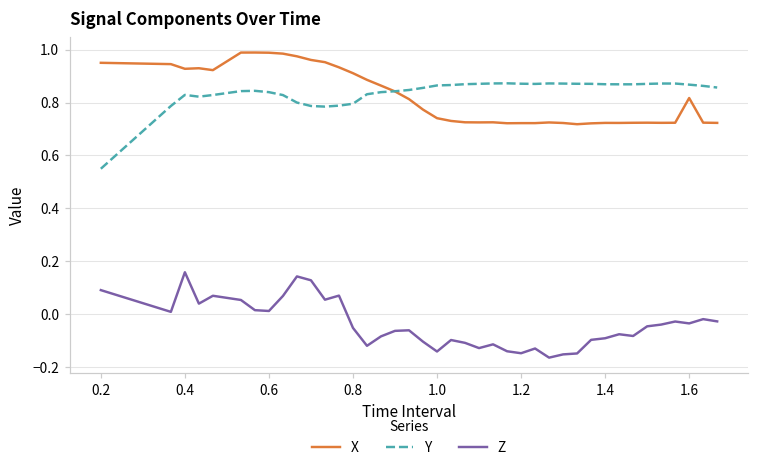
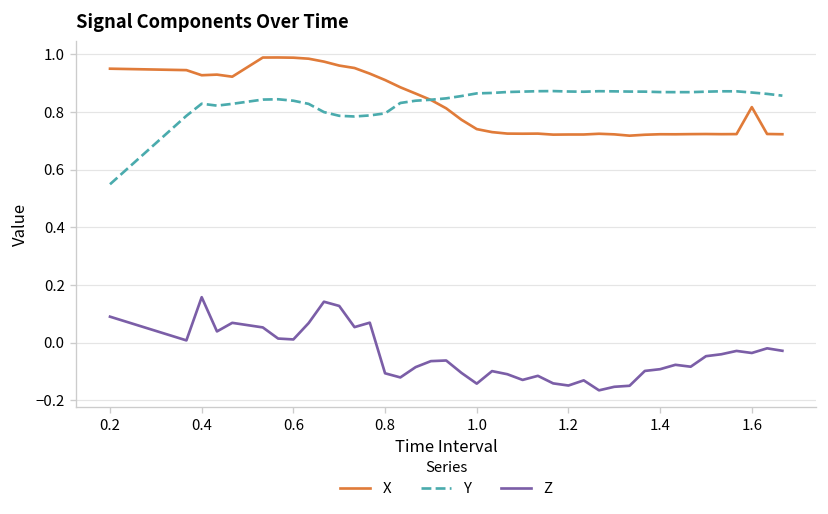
  {
    "X": {
      "0.2": 0.95,
      "0.4": 0.93,
      "0.6": 0.99,
      "0.8": 0.91,
      "1.0": 0.74,
      "1.2": 0.72,
      "1.4": 0.72,
      "1.6": 0.82
    },
    "Y": {
      "0.2": 0.55,
      "0.4": 0.83,
      "0.6": 0.84,
      "0.8": 0.80,
      "1.0": 0.86,
      "1.2": 0.87,
      "1.4": 0.87,
      "1.6": 0.87
    },
    "Z": {
      "0.2": 0.09,
      "0.4": 0.16,
      "0.6": 0.01,
-     "0.8": -0.05,
+     "0.8": -0.11,
      "1.0": -0.14,
      "1.2": -0.15,
      "1.4": -0.09,
      "1.6": -0.04
    }
  }
